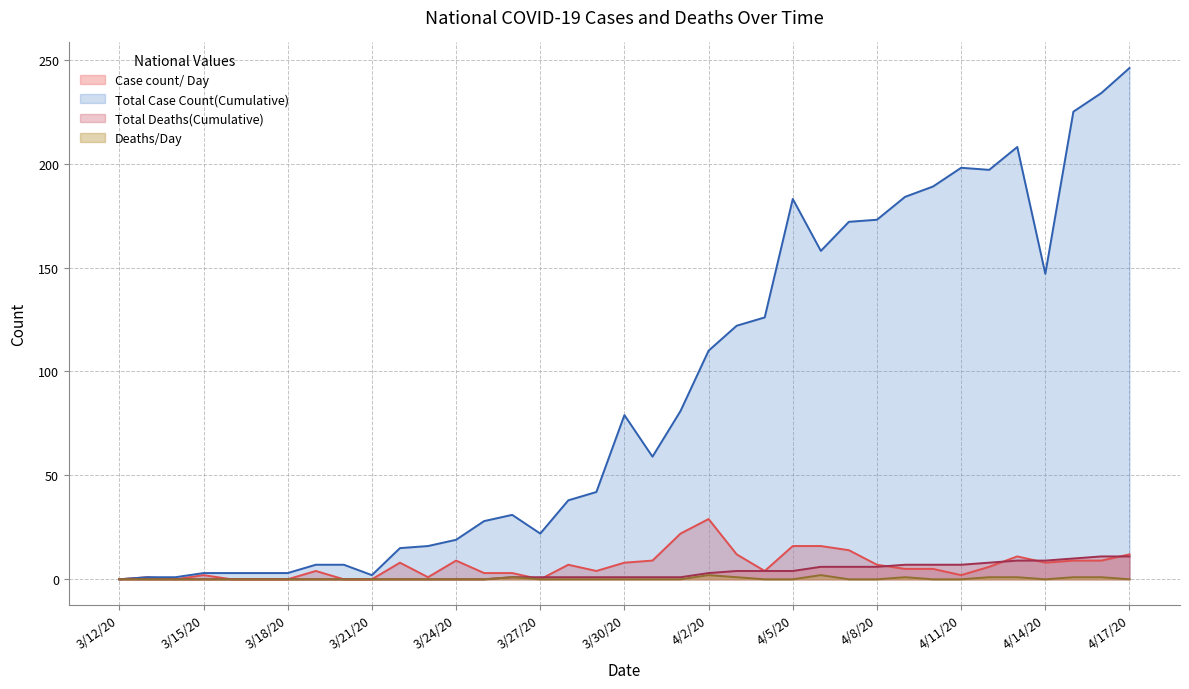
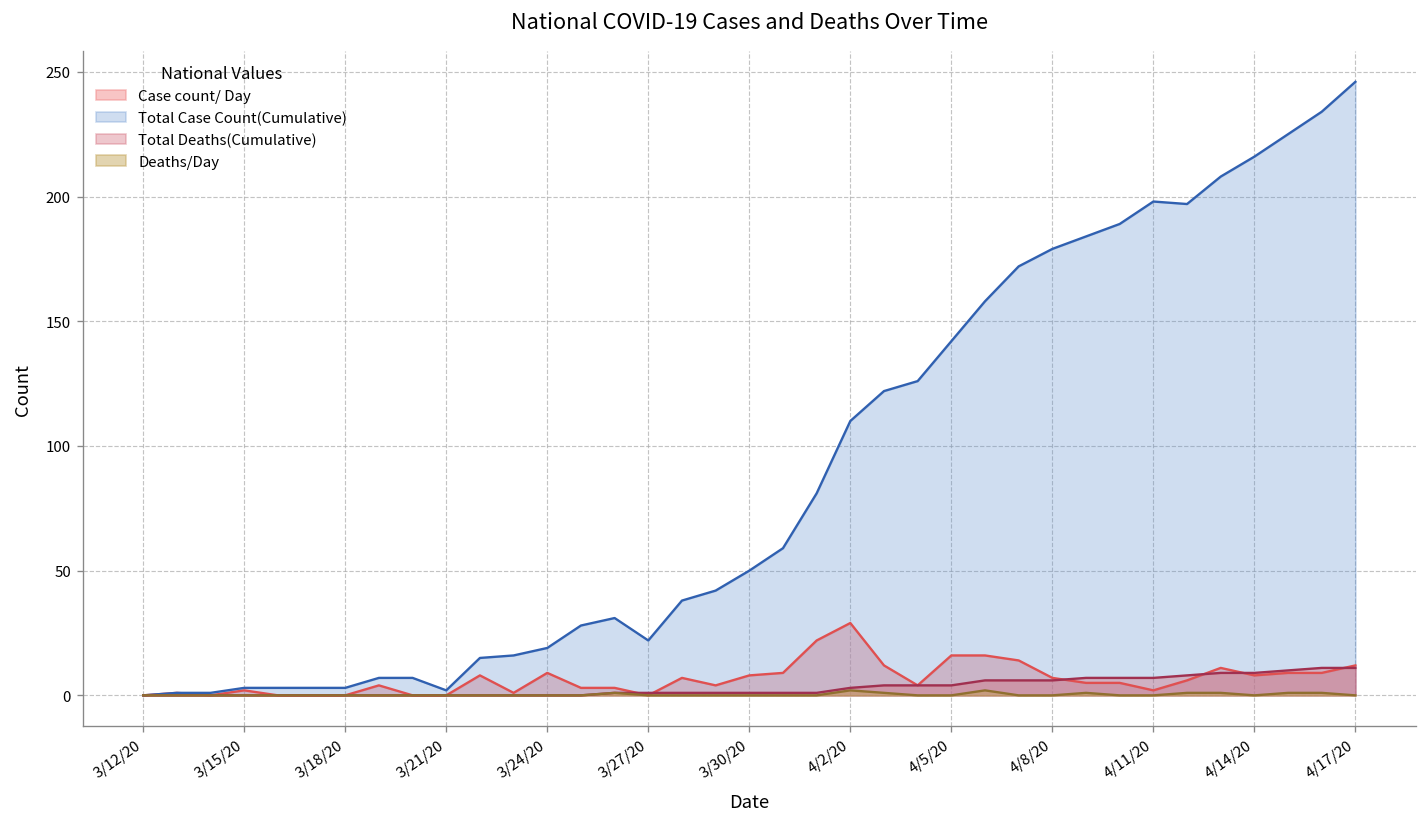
  {
    "Total Case Count(Cumulative)": {
      "3/18/20": 3,
      "3/21/20": 2,
      "3/24/20": 19,
      "3/27/20": 22,
-     "3/30/20": 79,
+     "3/30/20": 50,
      "4/2/20": 110,
-     "4/5/20": 183,
-     "4/8/20": 173,
+     "4/5/20": 142,
+     "4/8/20": 179,
      "4/11/20": 198,
-     "4/14/20": 147,
+     "4/14/20": 216,
      "4/17/20": 246
    }
  }
